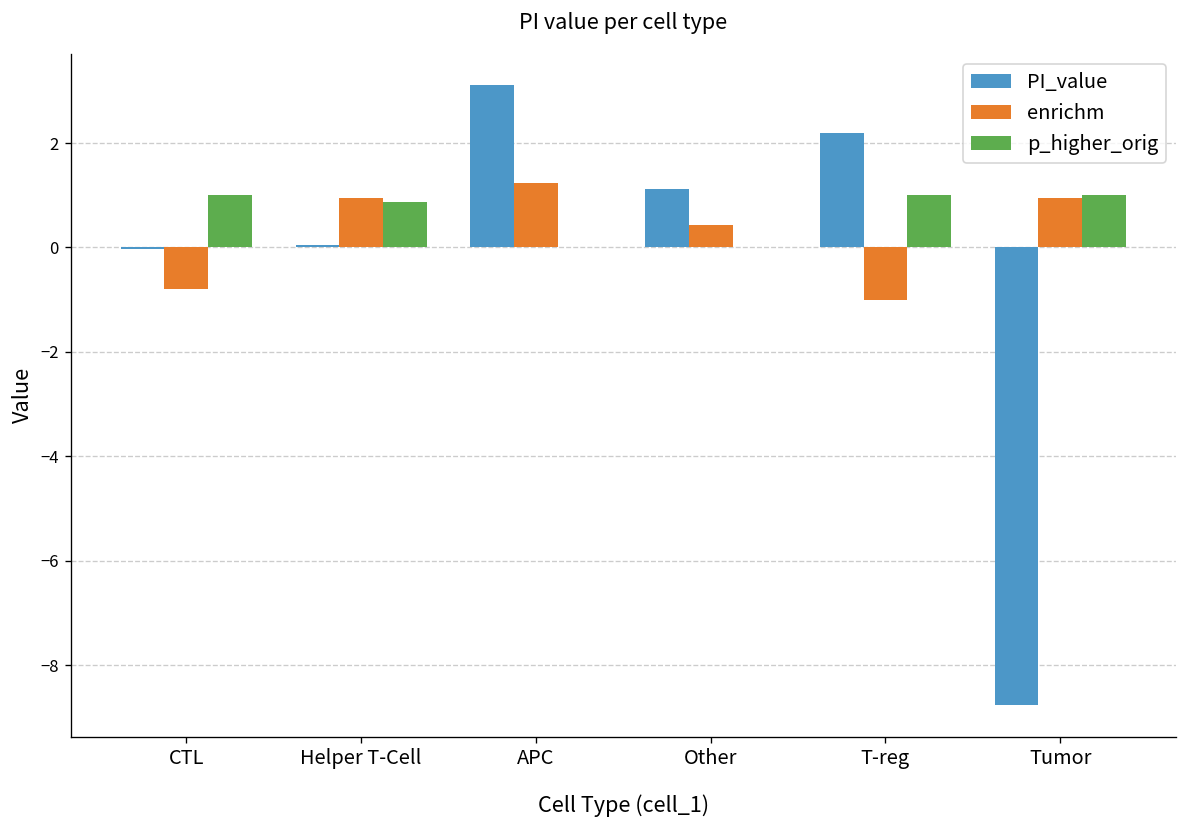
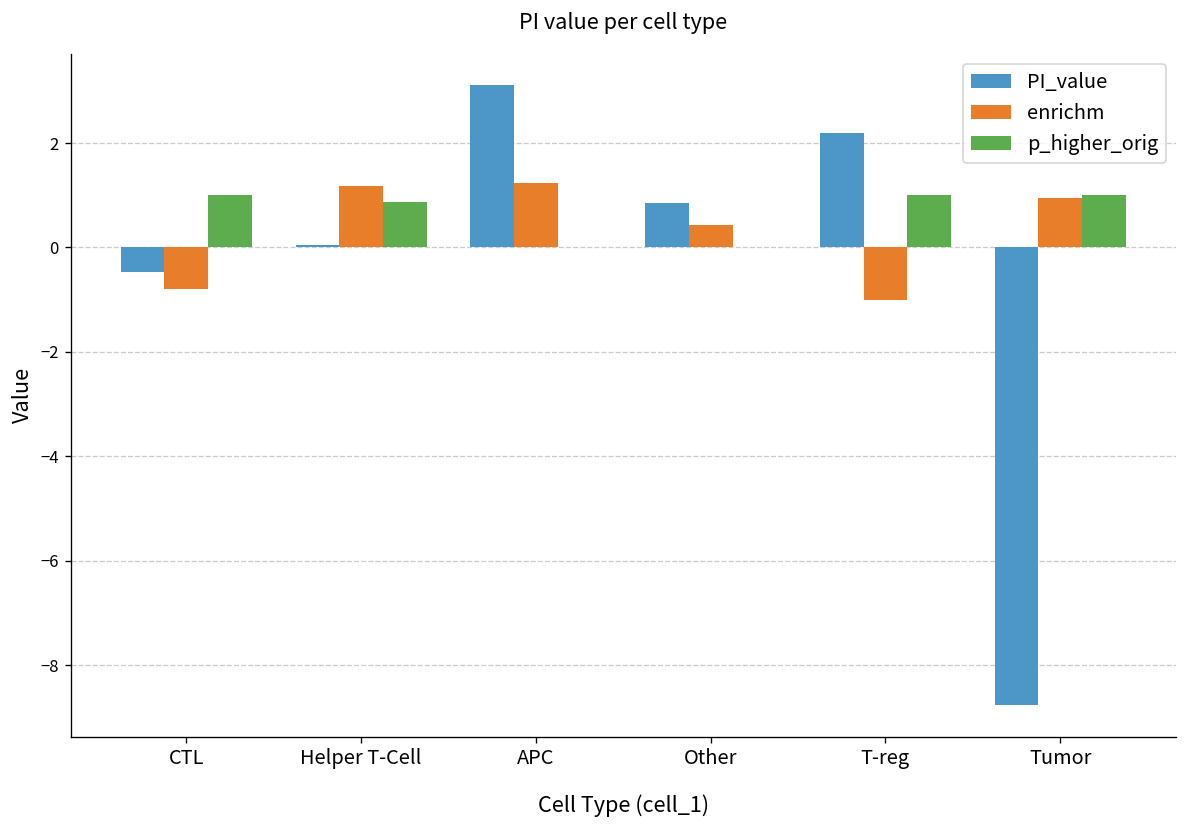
  {
    "PI_value": {
-     "CTL": 0.0,
+     "CTL": -0.5,
      "APC": 3.1,
-     "Other": 1.1,
+     "Other": 0.8,
      "T-reg": 2.2,
      "Tumor": -8.8
    },
    "enrichm": {
      "CTL": -0.8,
-     "Helper T-Cell": 0.9,
+     "Helper T-Cell": 1.2,
      "APC": 1.2,
      "Other": 0.4,
      "T-reg": -1.0,
      "Tumor": 1.0
    },
    "p_higher_orig": {
      "CTL": 1.0,
      "Helper T-Cell": 0.9,
      "Other": 0.0,
      "T-reg": 1.0,
      "Tumor": 1.0
    }
  }
